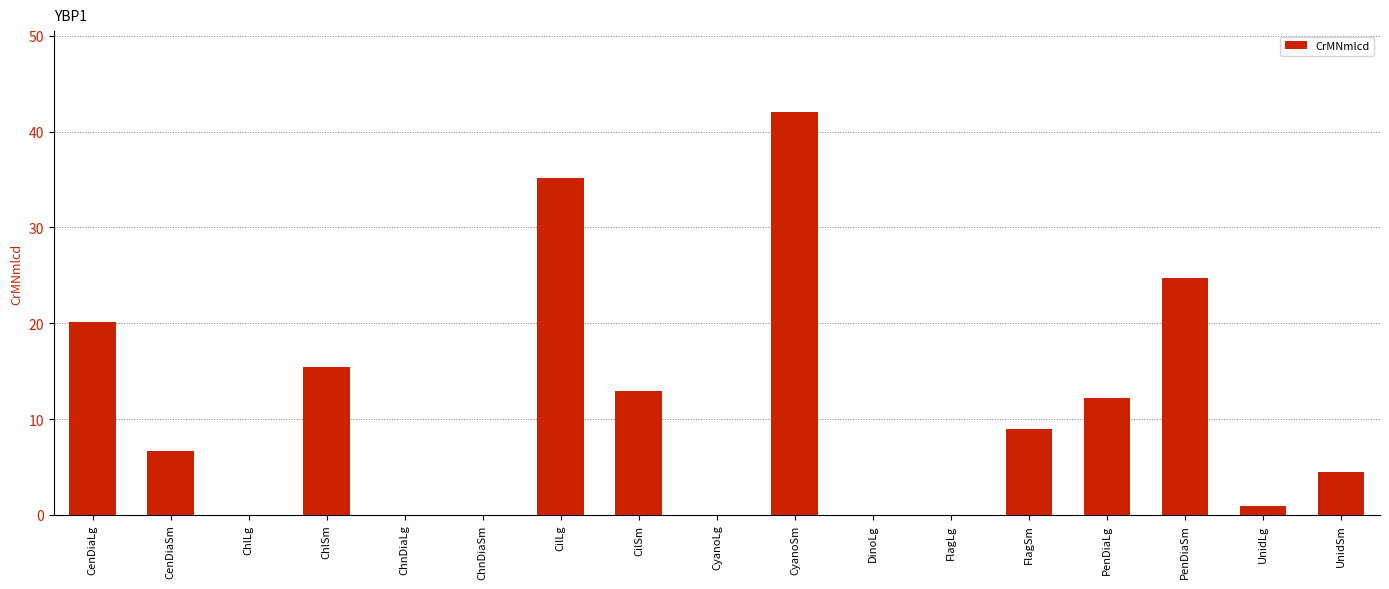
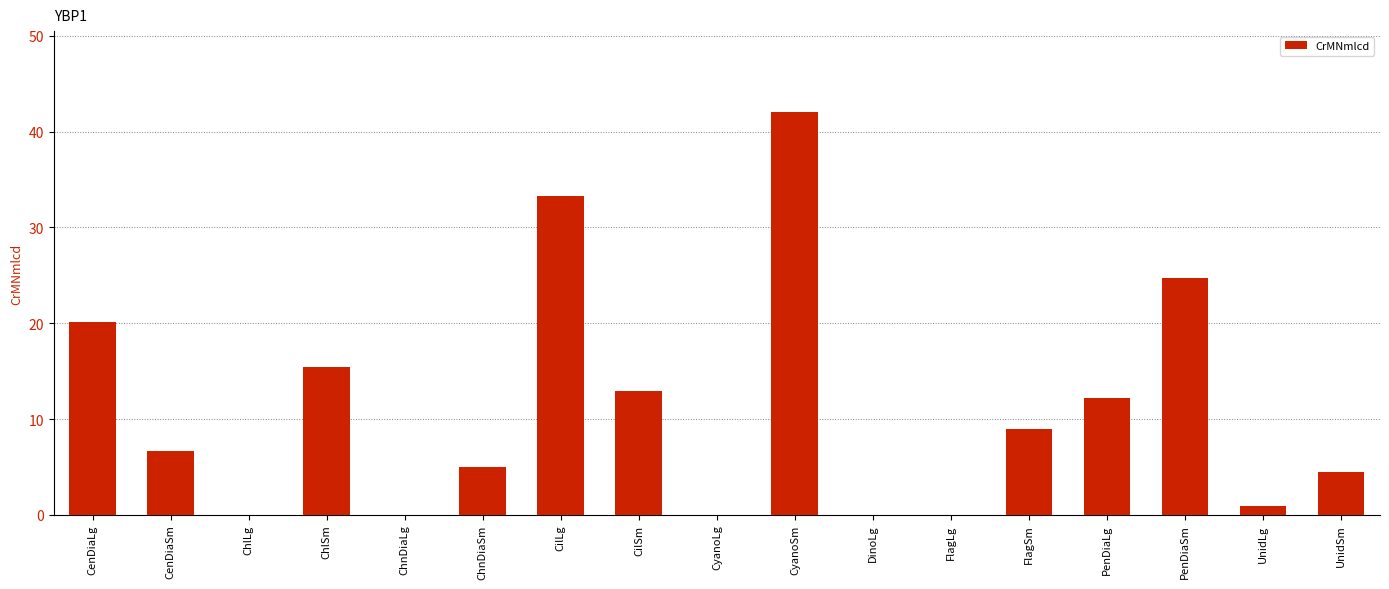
  {
    "CenDiaLg": 20,
    "CenDiaSm": 7,
    "ChlLg": 0,
    "ChlSm": 15,
    "ChnDiaLg": 0,
-   "ChnDiaSm": 0,
-   "CilLg": 35,
+   "ChnDiaSm": 5,
+   "CilLg": 33,
    "CilSm": 13,
    "CyanoLg": 0,
    "CyanoSm": 42,
    "DinoLg": 0,
    "FlagLg": 0,
    "FlagSm": 9,
    "PenDiaLg": 12,
    "PenDiaSm": 25,
    "UnidLg": 1,
    "UnidSm": 4
  }
